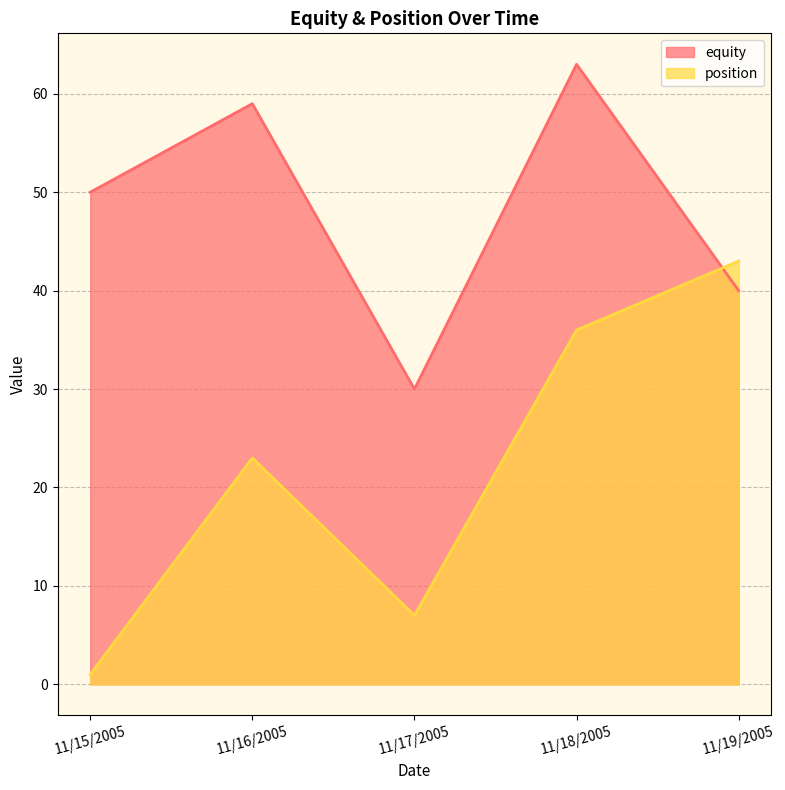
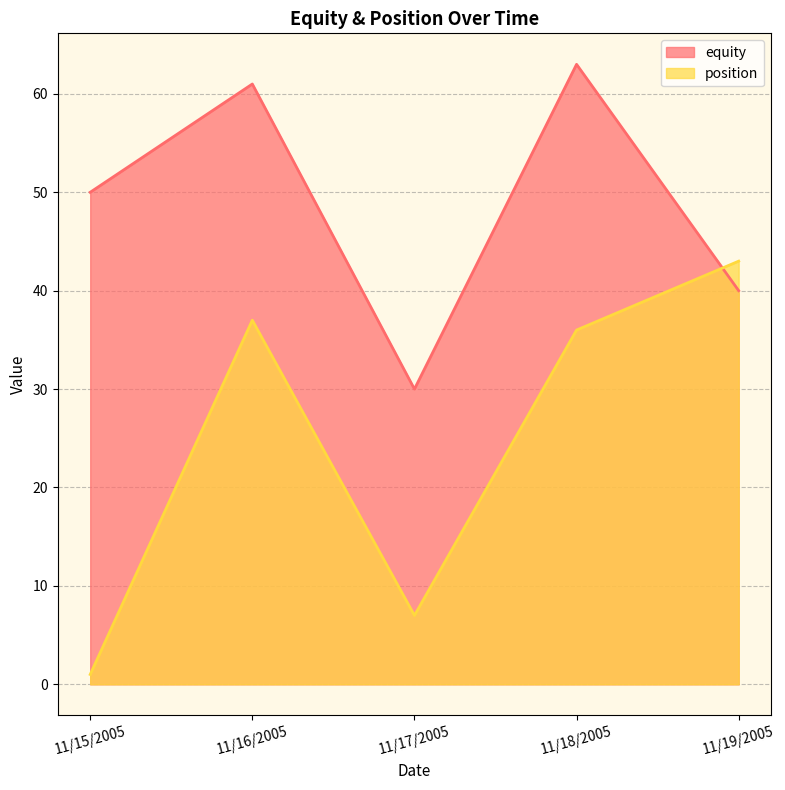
  {
    "equity": {
      "11/15/2005": 50,
-     "11/16/2005": 59,
+     "11/16/2005": 61,
      "11/17/2005": 30,
      "11/18/2005": 63,
      "11/19/2005": 40
    },
    "position": {
      "11/15/2005": 1,
-     "11/16/2005": 23,
+     "11/16/2005": 37,
      "11/17/2005": 7,
      "11/18/2005": 36,
      "11/19/2005": 43
    }
  }
